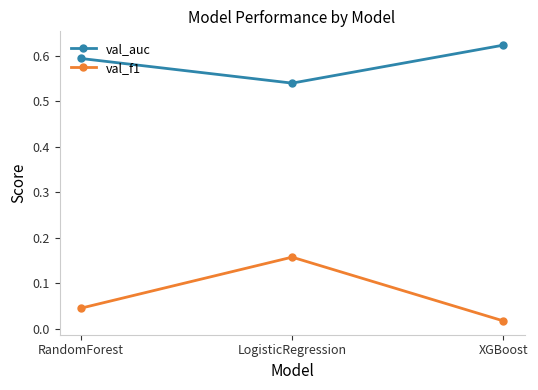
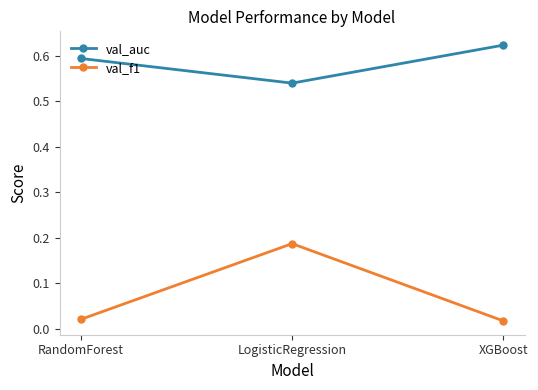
  {
    "val_auc": {
      "RandomForest": 0.59,
      "LogisticRegression": 0.54,
      "XGBoost": 0.62
    },
    "val_f1": {
-     "RandomForest": 0.05,
-     "LogisticRegression": 0.16,
+     "RandomForest": 0.02,
+     "LogisticRegression": 0.19,
      "XGBoost": 0.02
    }
  }
